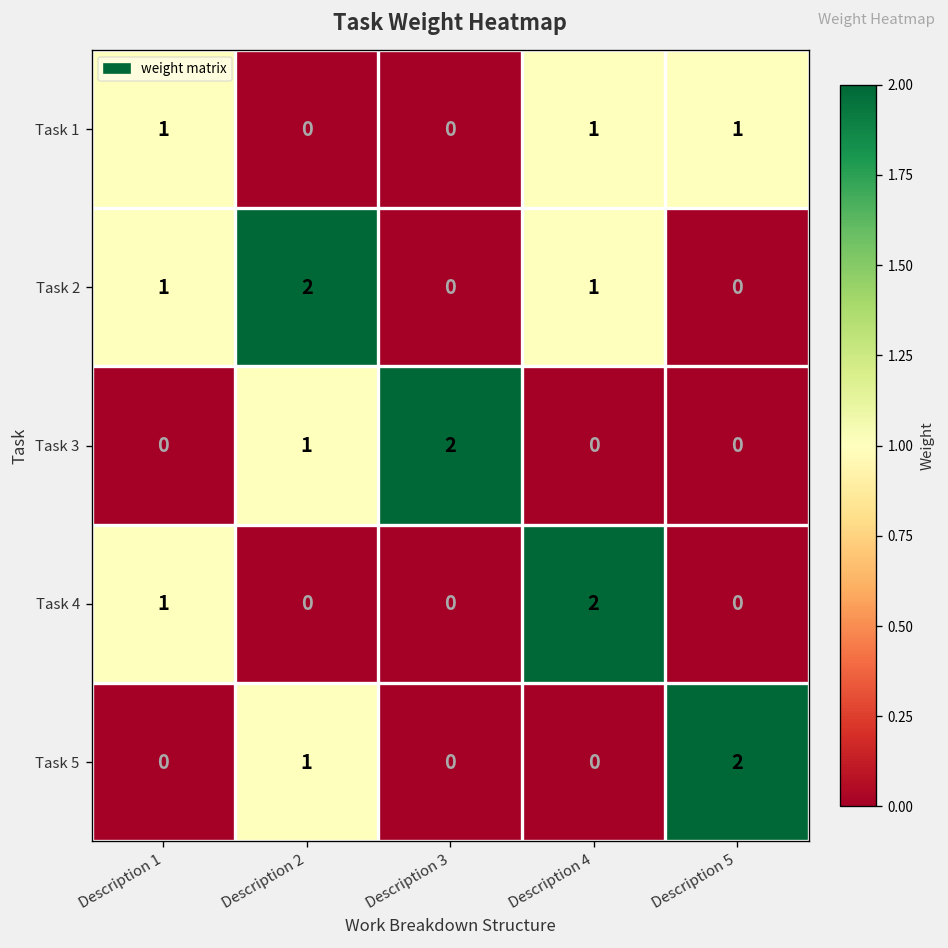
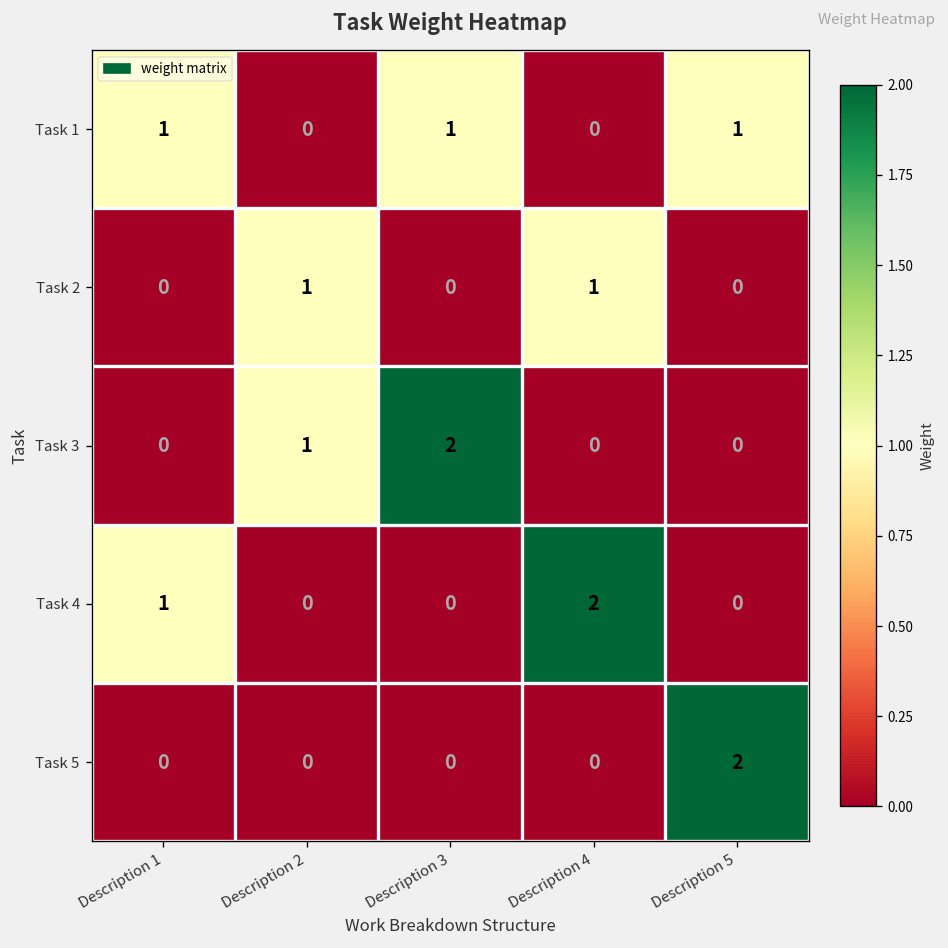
  {
    "Task 1": {
      "Description 1": 1,
      "Description 2": 0,
-     "Description 3": 0,
-     "Description 4": 1,
+     "Description 3": 1,
+     "Description 4": 0,
      "Description 5": 1
    },
    "Task 2": {
-     "Description 1": 1,
-     "Description 2": 2,
+     "Description 1": 0,
+     "Description 2": 1,
      "Description 3": 0,
      "Description 4": 1,
      "Description 5": 0
    },
    "Task 3": {
      "Description 1": 0,
      "Description 2": 1,
      "Description 3": 2,
      "Description 4": 0,
      "Description 5": 0
    },
    "Task 4": {
      "Description 1": 1,
      "Description 2": 0,
      "Description 3": 0,
      "Description 4": 2,
      "Description 5": 0
    },
    "Task 5": {
      "Description 1": 0,
-     "Description 2": 1,
+     "Description 2": 0,
      "Description 3": 0,
      "Description 4": 0,
      "Description 5": 2
    }
  }
